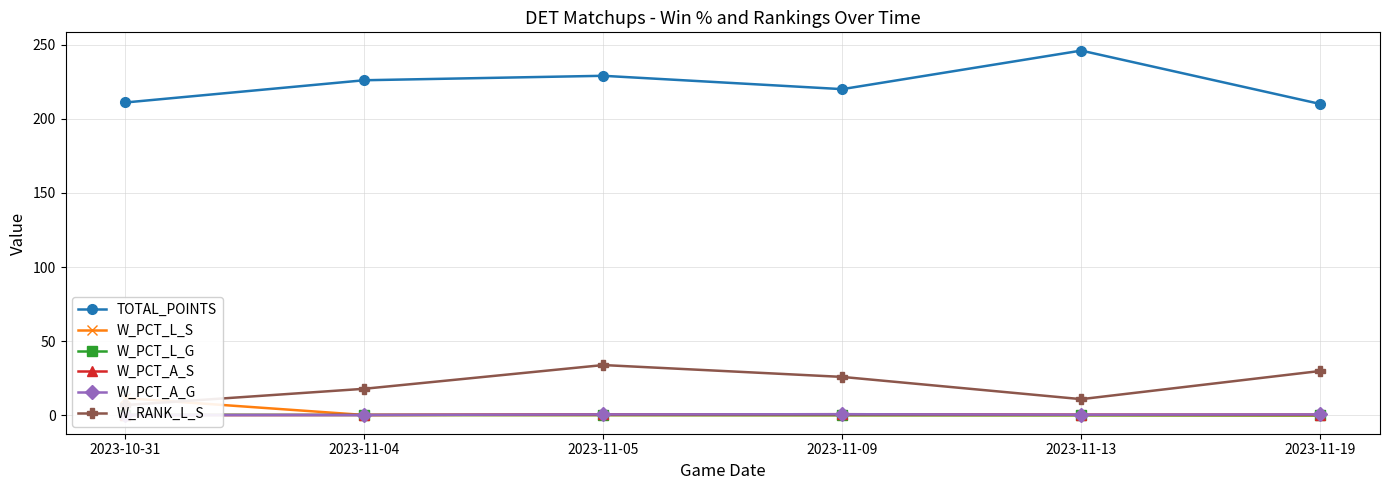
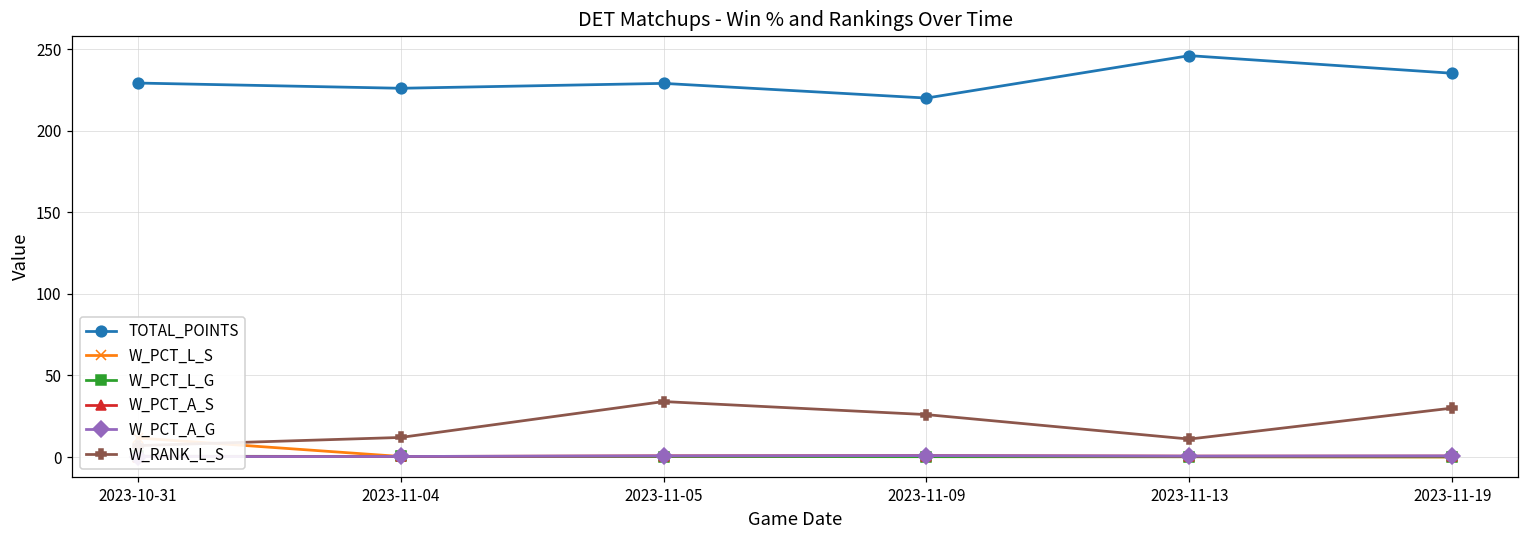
  {
    "TOTAL_POINTS": {
-     "2023-10-31": 211,
+     "2023-10-31": 229,
      "2023-11-04": 226,
      "2023-11-05": 229,
      "2023-11-09": 220,
      "2023-11-13": 246,
-     "2023-11-19": 210
+     "2023-11-19": 235
    },
    "W_RANK_L_S": {
-     "2023-11-04": 18,
+     "2023-11-04": 12,
      "2023-11-05": 34,
      "2023-11-09": 26,
      "2023-11-13": 11,
      "2023-11-19": 30
    }
  }
